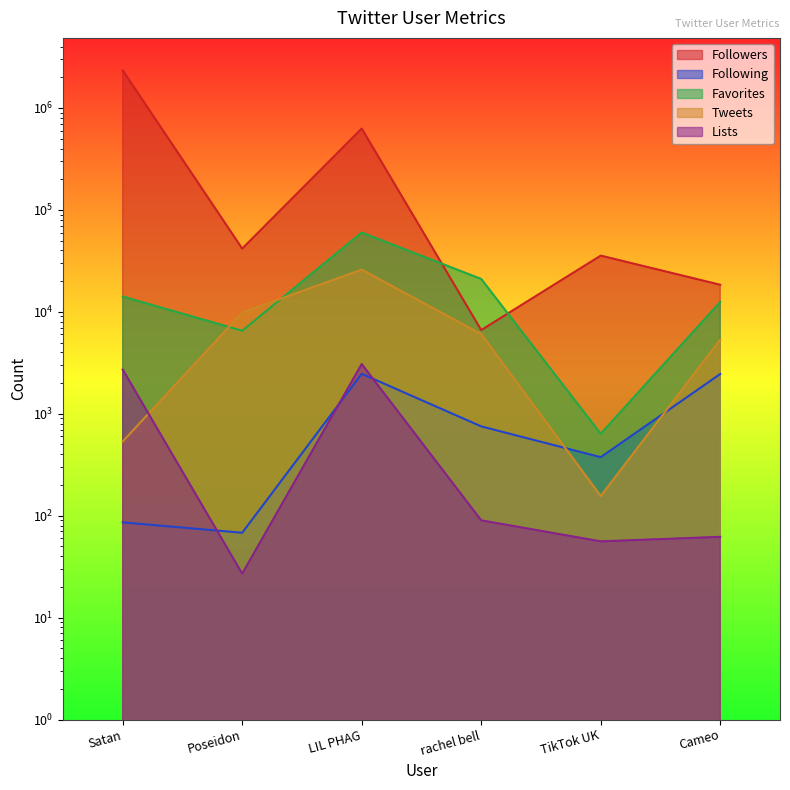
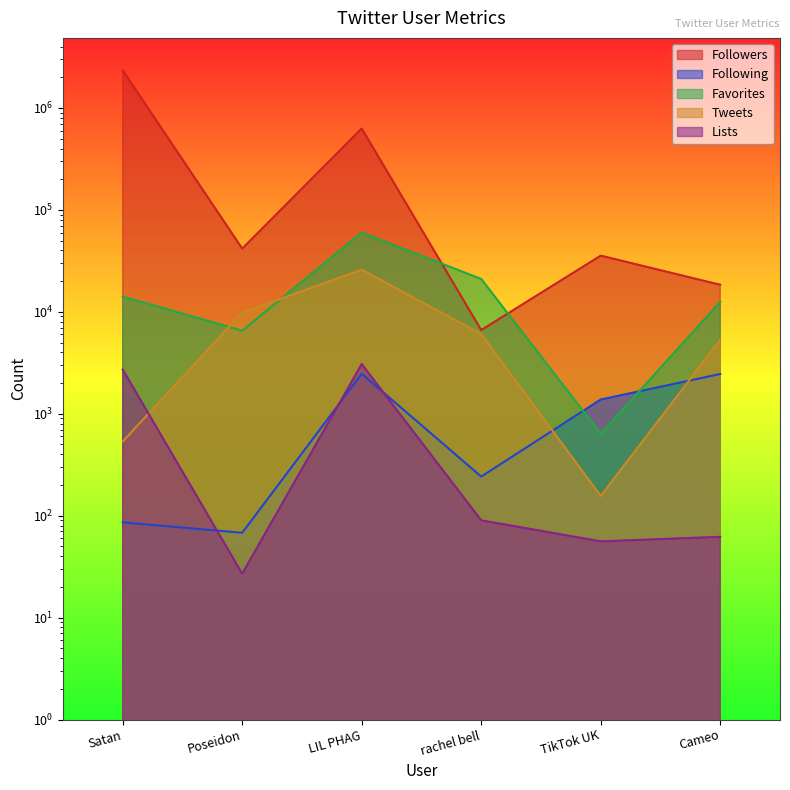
  {
    "Followers": {
      "Satan": 2300000,
      "Poseidon": 42000,
      "LIL PHAG": 600000,
      "rachel bell": 7000,
      "TikTok UK": 36000,
      "Cameo": 18000
    },
    "Following": {
      "Satan": 90,
      "Poseidon": 70,
      "LIL PHAG": 2500,
-     "rachel bell": 800,
-     "TikTok UK": 380,
+     "rachel bell": 240,
+     "TikTok UK": 1400,
      "Cameo": 2500
    },
    "Favorites": {
      "Satan": 14000,
      "Poseidon": 7000,
      "LIL PHAG": 60000,
      "rachel bell": 21000,
      "TikTok UK": 600,
      "Cameo": 13000
    },
    "Tweets": {
      "Satan": 500,
      "Poseidon": 10000,
      "LIL PHAG": 26000,
      "rachel bell": 6000,
      "TikTok UK": 160,
      "Cameo": 5000
    },
    "Lists": {
      "Satan": 2700,
      "Poseidon": 27,
      "LIL PHAG": 3100,
      "rachel bell": 90,
      "TikTok UK": 60,
      "Cameo": 60
    }
  }
